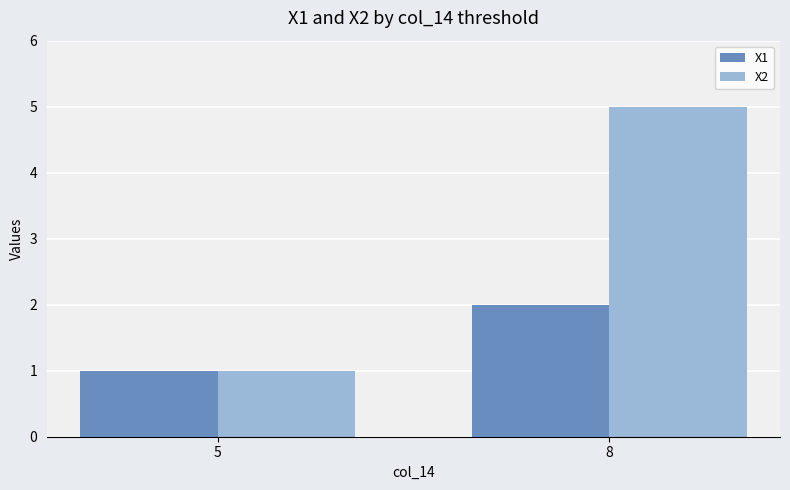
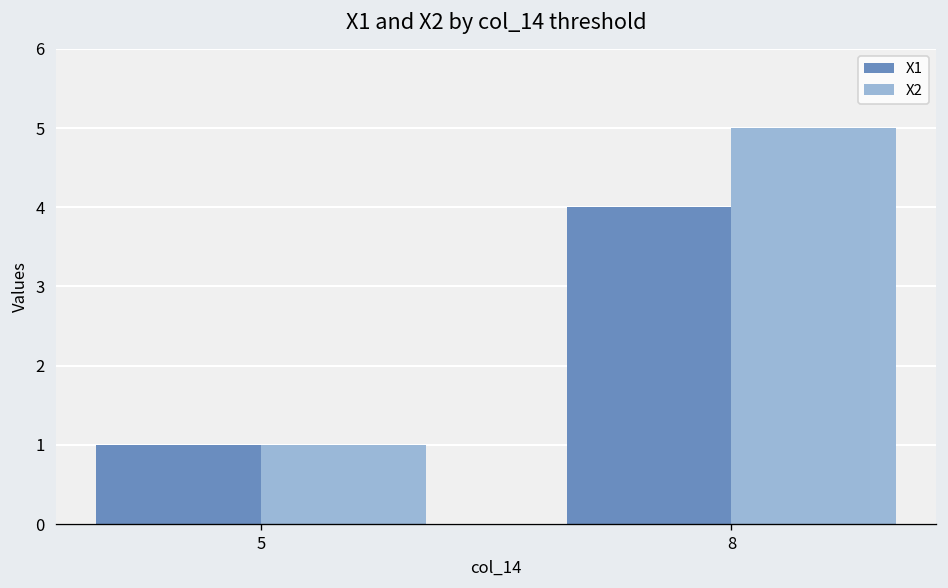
  {
    "X1": {
      "5": 1,
-     "8": 2
+     "8": 4
    },
    "X2": {
      "5": 1,
      "8": 5
    }
  }
